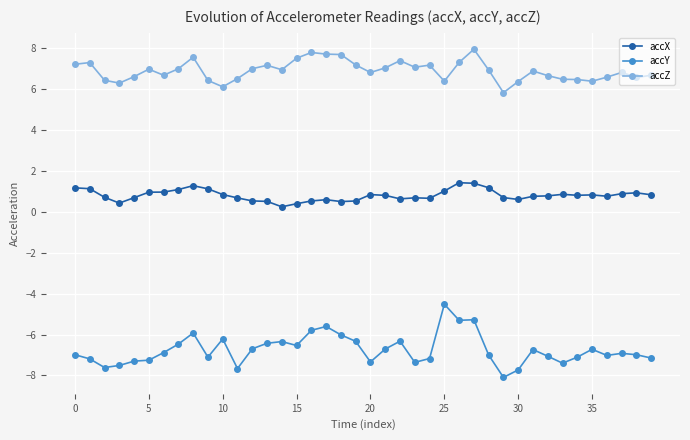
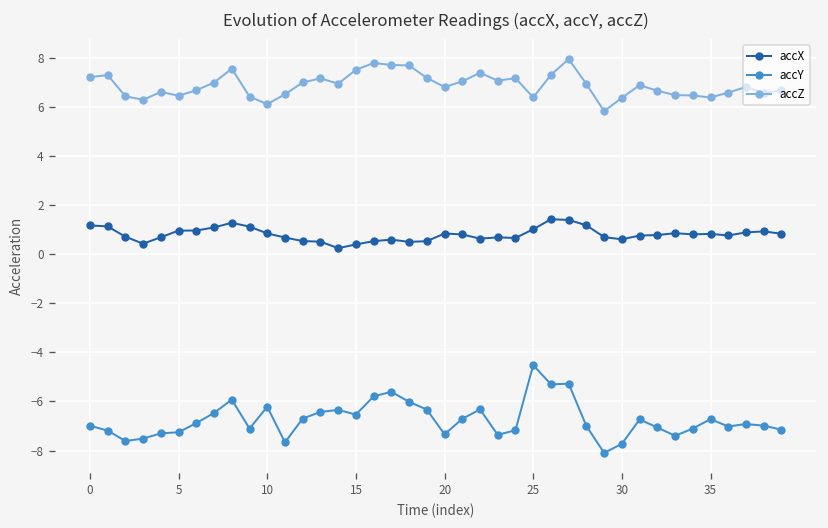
  {
    "accX": {
      "0": 1.2,
      "5": 1.0,
      "10": 0.8,
      "15": 0.4,
      "20": 0.8,
      "25": 1.0,
      "30": 0.6,
      "35": 0.8
    },
    "accY": {
      "0": -7.0,
      "5": -7.3,
      "10": -6.2,
      "15": -6.5,
      "20": -7.3,
      "25": -4.5,
      "30": -7.7,
      "35": -6.7
    },
    "accZ": {
      "0": 7.2,
-     "5": 7.0,
+     "5": 6.5,
      "10": 6.1,
      "15": 7.5,
      "20": 6.8,
      "25": 6.4,
      "30": 6.4,
      "35": 6.4
    }
  }
